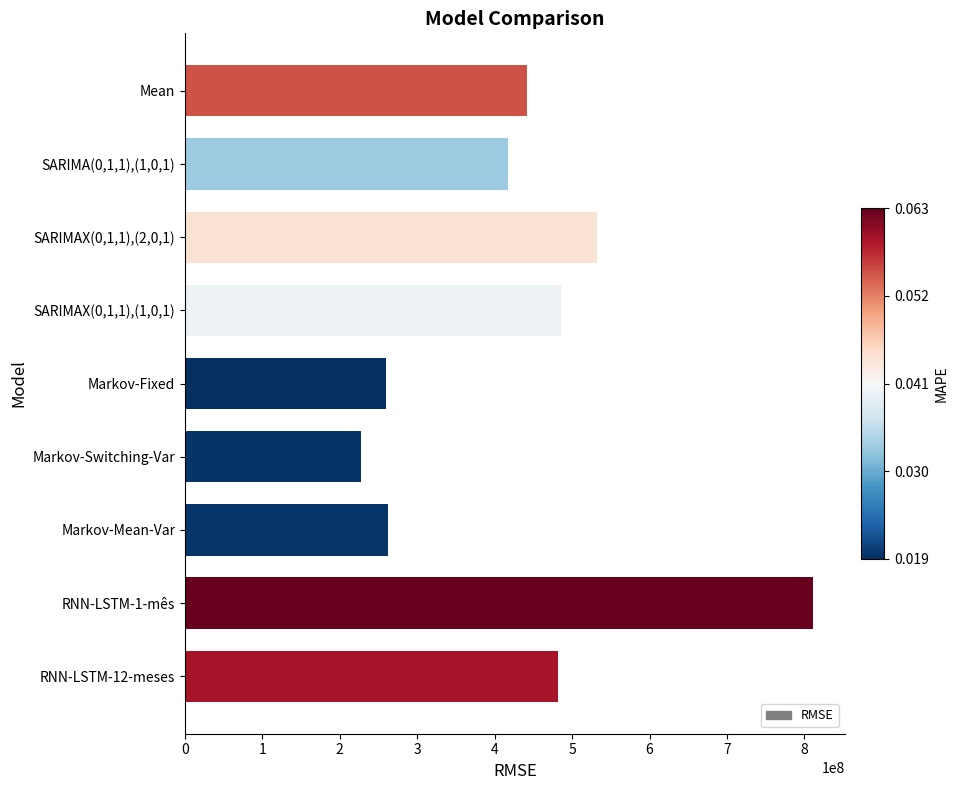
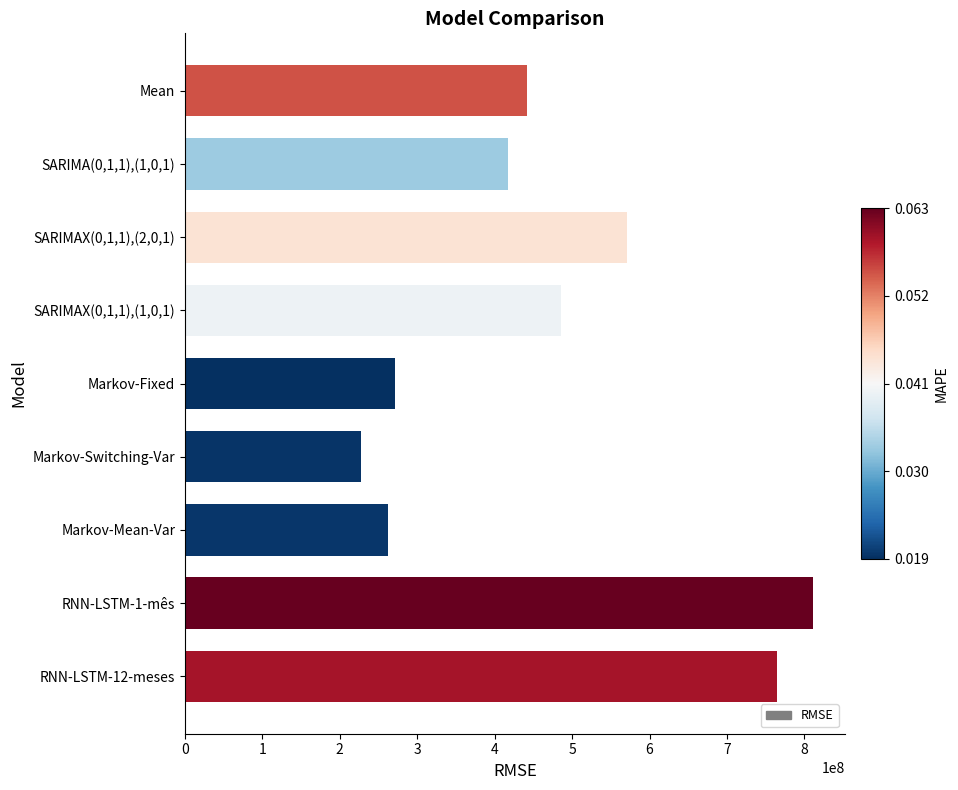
  {
    "Mean": 440000000,
    "SARIMA(0,1,1),(1,0,1)": 420000000,
-   "SARIMAX(0,1,1),(2,0,1)": 530000000,
+   "SARIMAX(0,1,1),(2,0,1)": 570000000,
    "SARIMAX(0,1,1),(1,0,1)": 490000000,
-   "Markov-Fixed": 260000000,
+   "Markov-Fixed": 270000000,
    "Markov-Switching-Var": 230000000,
    "Markov-Mean-Var": 260000000,
    "RNN-LSTM-1-mês": 810000000,
-   "RNN-LSTM-12-meses": 480000000
+   "RNN-LSTM-12-meses": 760000000
  }
